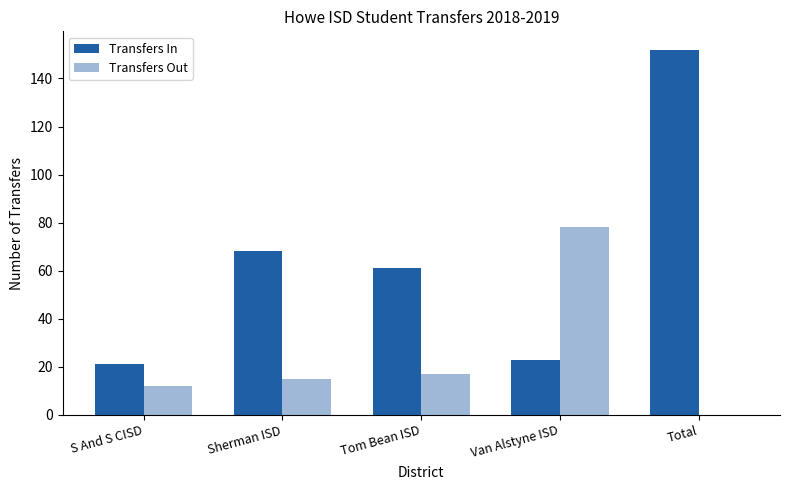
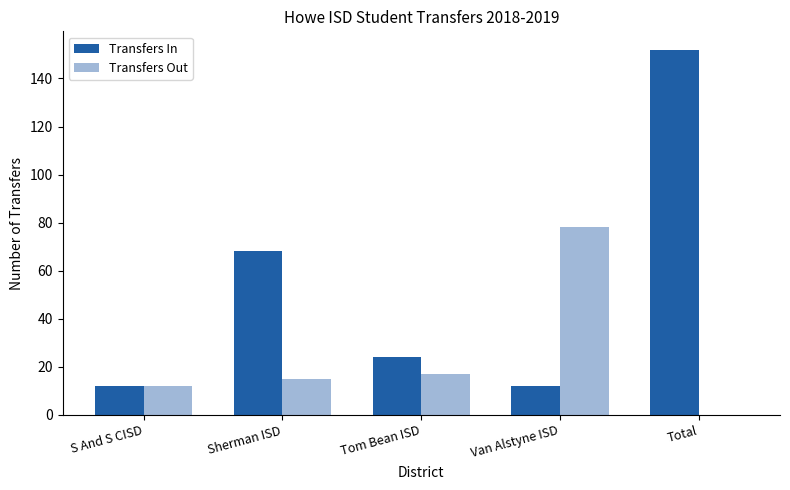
  {
    "Transfers In": {
-     "S And S CISD": 21,
+     "S And S CISD": 12,
      "Sherman ISD": 68,
-     "Tom Bean ISD": 61,
-     "Van Alstyne ISD": 23,
+     "Tom Bean ISD": 24,
+     "Van Alstyne ISD": 12,
      "Total": 152
    },
    "Transfers Out": {
      "S And S CISD": 12,
      "Sherman ISD": 15,
      "Tom Bean ISD": 17,
      "Van Alstyne ISD": 78,
      "Total": 0
    }
  }
